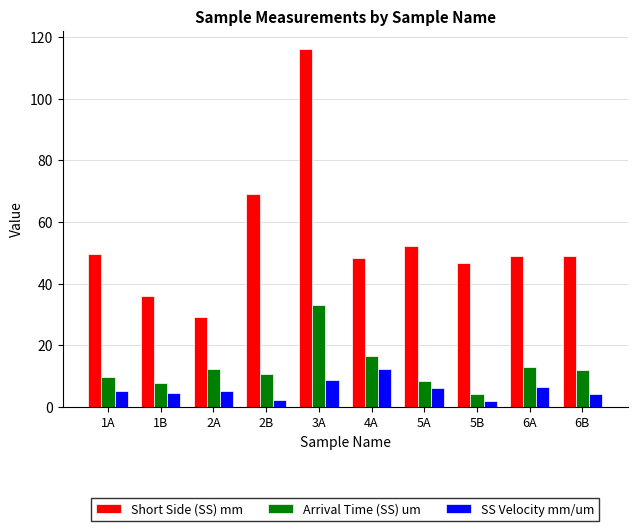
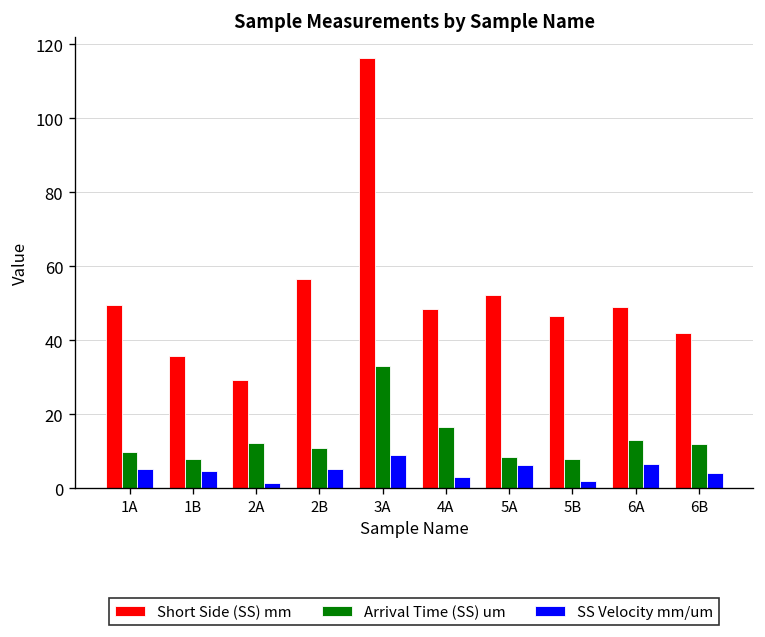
  {
    "Short Side (SS) mm": {
      "1A": 49,
      "1B": 36,
      "2A": 29,
-     "2B": 69,
+     "2B": 57,
      "3A": 116,
      "4A": 48,
      "5A": 52,
      "5B": 47,
      "6A": 49,
-     "6B": 49
+     "6B": 42
    },
    "Arrival Time (SS) um": {
      "1A": 10,
      "1B": 8,
      "2A": 12,
      "2B": 11,
      "3A": 33,
      "4A": 17,
      "5A": 9,
-     "5B": 4,
+     "5B": 8,
      "6A": 13,
      "6B": 12
    },
    "SS Velocity mm/um": {
      "1A": 5,
      "1B": 5,
-     "2A": 5,
-     "2B": 2,
+     "2A": 1,
+     "2B": 5,
      "3A": 9,
-     "4A": 12,
+     "4A": 3,
      "5A": 6,
      "5B": 2,
      "6A": 7,
      "6B": 4
    }
  }
